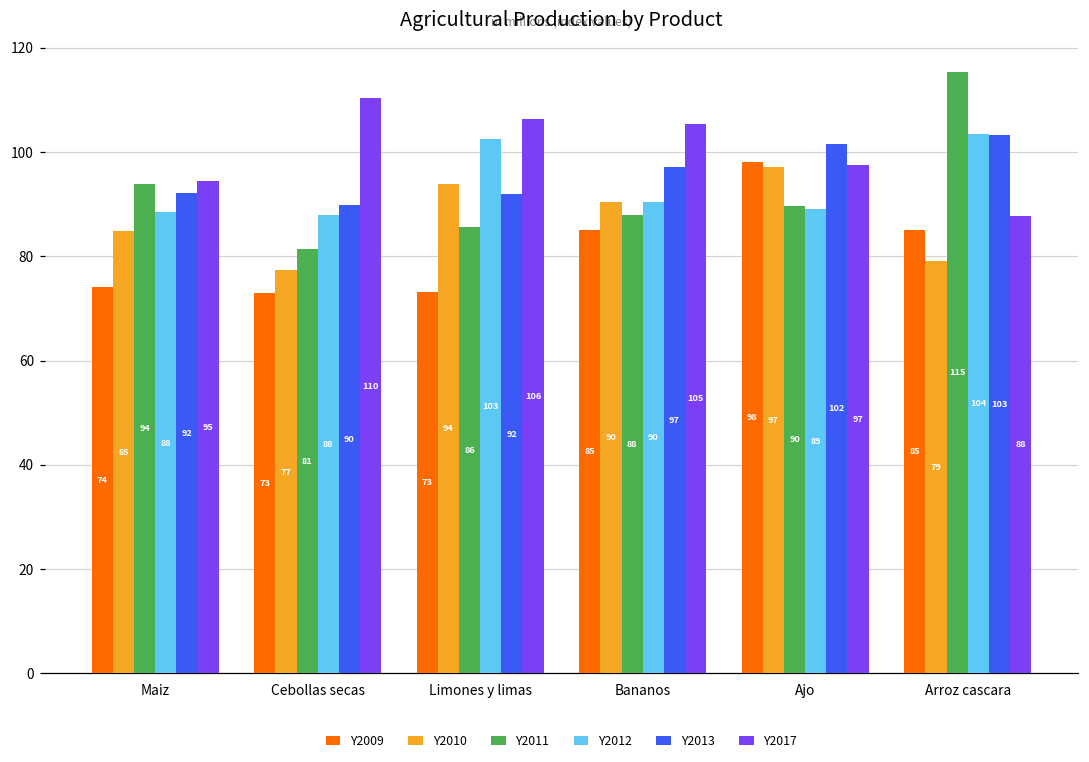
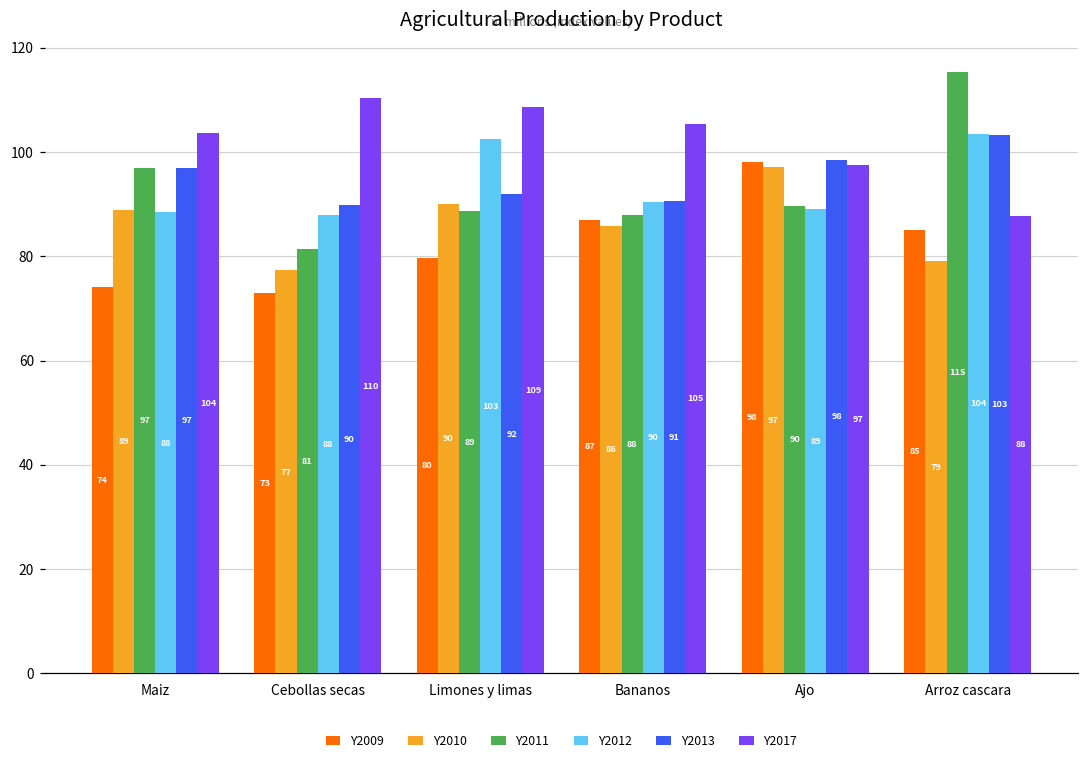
  {
    "Y2009": {
      "Maiz": 74,
      "Cebollas secas": 73,
-     "Limones y limas": 73,
-     "Bananos": 85,
+     "Limones y limas": 80,
+     "Bananos": 87,
      "Ajo": 98,
      "Arroz cascara": 85
    },
    "Y2010": {
-     "Maiz": 85,
+     "Maiz": 89,
      "Cebollas secas": 77,
-     "Limones y limas": 94,
-     "Bananos": 90,
+     "Limones y limas": 90,
+     "Bananos": 86,
      "Ajo": 97,
      "Arroz cascara": 79
    },
    "Y2011": {
-     "Maiz": 94,
+     "Maiz": 97,
      "Cebollas secas": 81,
-     "Limones y limas": 86,
+     "Limones y limas": 89,
      "Bananos": 88,
      "Ajo": 90,
      "Arroz cascara": 115
    },
    "Y2012": {
      "Maiz": 88,
      "Cebollas secas": 88,
      "Limones y limas": 103,
      "Bananos": 90,
      "Ajo": 89,
      "Arroz cascara": 104
    },
    "Y2013": {
-     "Maiz": 92,
+     "Maiz": 97,
      "Cebollas secas": 90,
      "Limones y limas": 92,
-     "Bananos": 97,
-     "Ajo": 102,
+     "Bananos": 91,
+     "Ajo": 98,
      "Arroz cascara": 103
    },
    "Y2017": {
-     "Maiz": 95,
+     "Maiz": 104,
      "Cebollas secas": 110,
-     "Limones y limas": 106,
+     "Limones y limas": 109,
      "Bananos": 105,
      "Ajo": 97,
      "Arroz cascara": 88
    }
  }
